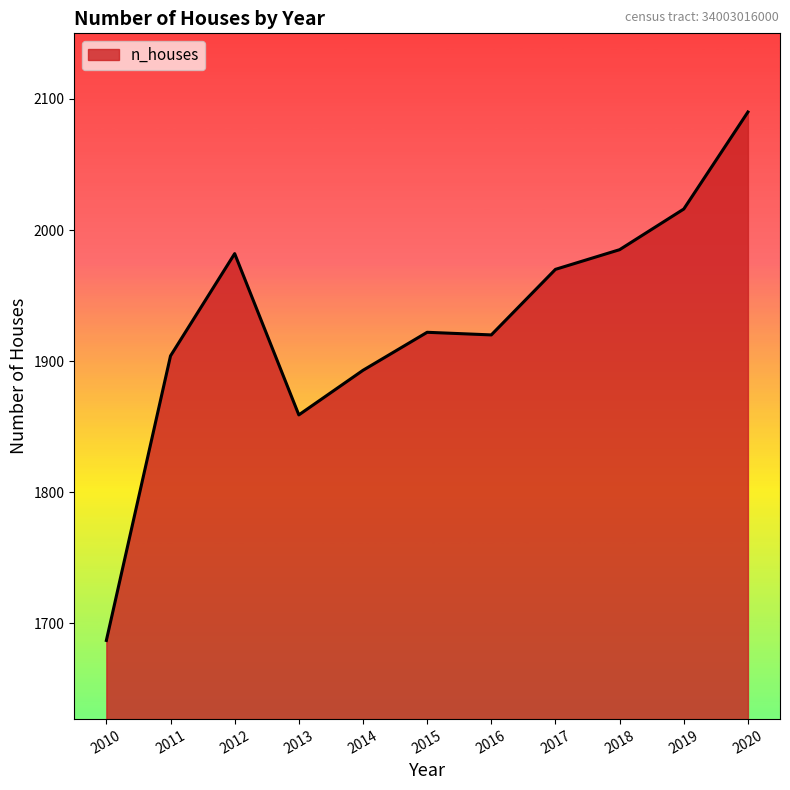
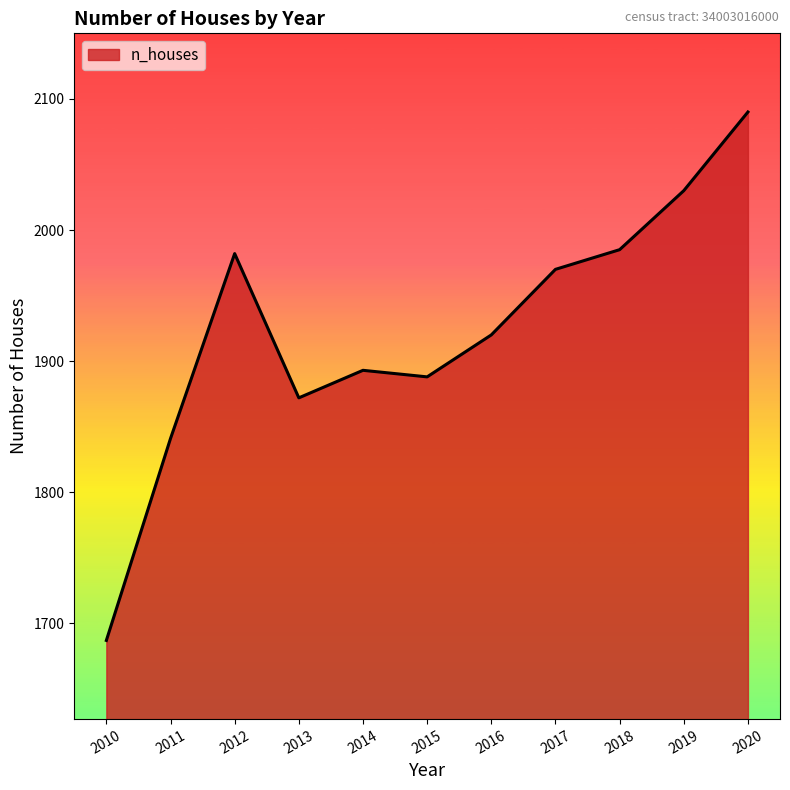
  {
    "2010": 1687,
-   "2011": 1904,
+   "2011": 1841,
    "2012": 1982,
-   "2013": 1859,
+   "2013": 1872,
    "2014": 1893,
-   "2015": 1922,
+   "2015": 1888,
    "2016": 1920,
    "2017": 1970,
    "2018": 1985,
-   "2019": 2016,
+   "2019": 2030,
    "2020": 2090
  }
